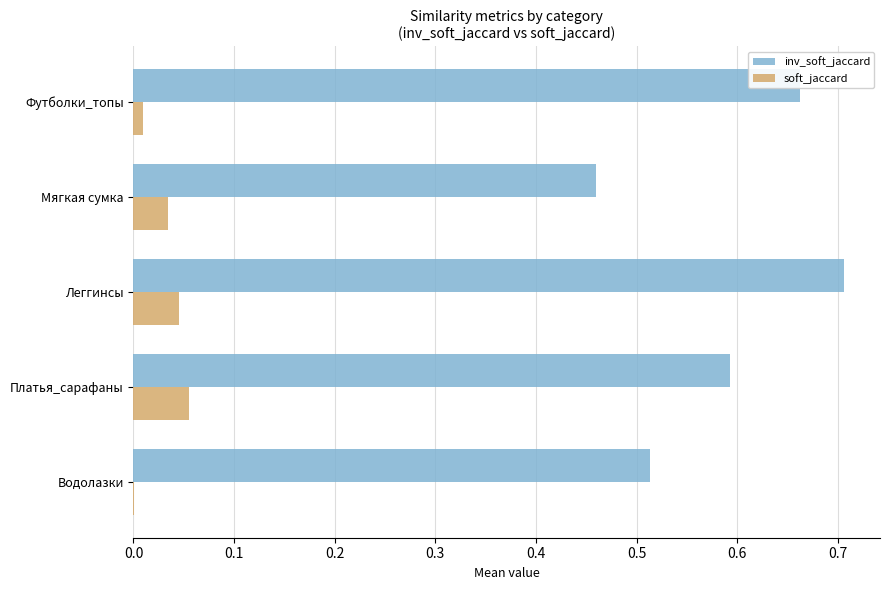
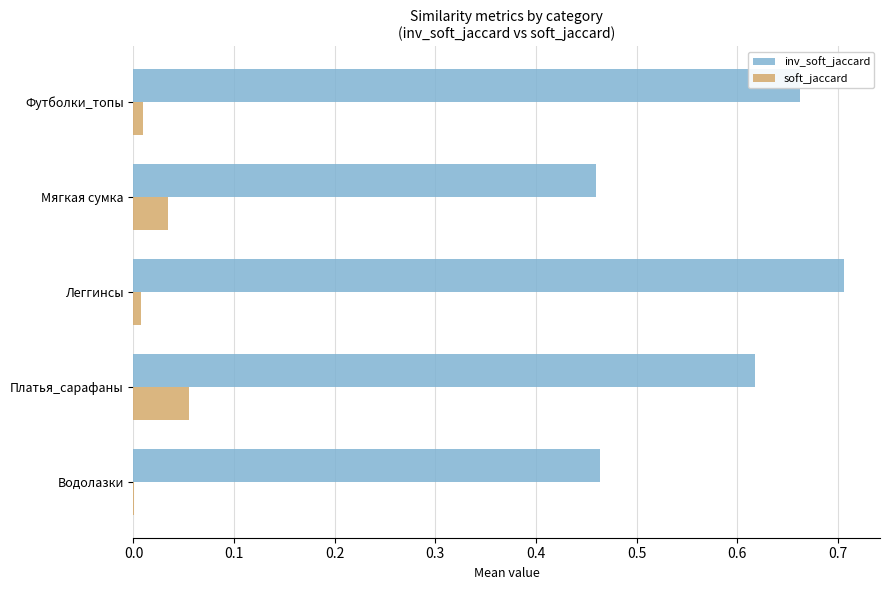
  {
    "inv_soft_jaccard": {
      "Мягкая сумка": 0.459,
      "Леггинсы": 0.707,
-     "Платья_сарафаны": 0.593,
-     "Водолазки": 0.513
+     "Платья_сарафаны": 0.618,
+     "Водолазки": 0.464
    },
    "soft_jaccard": {
      "Футболки_топы": 0.009,
      "Мягкая сумка": 0.035,
-     "Леггинсы": 0.045,
+     "Леггинсы": 0.008,
      "Платья_сарафаны": 0.056
    }
  }
